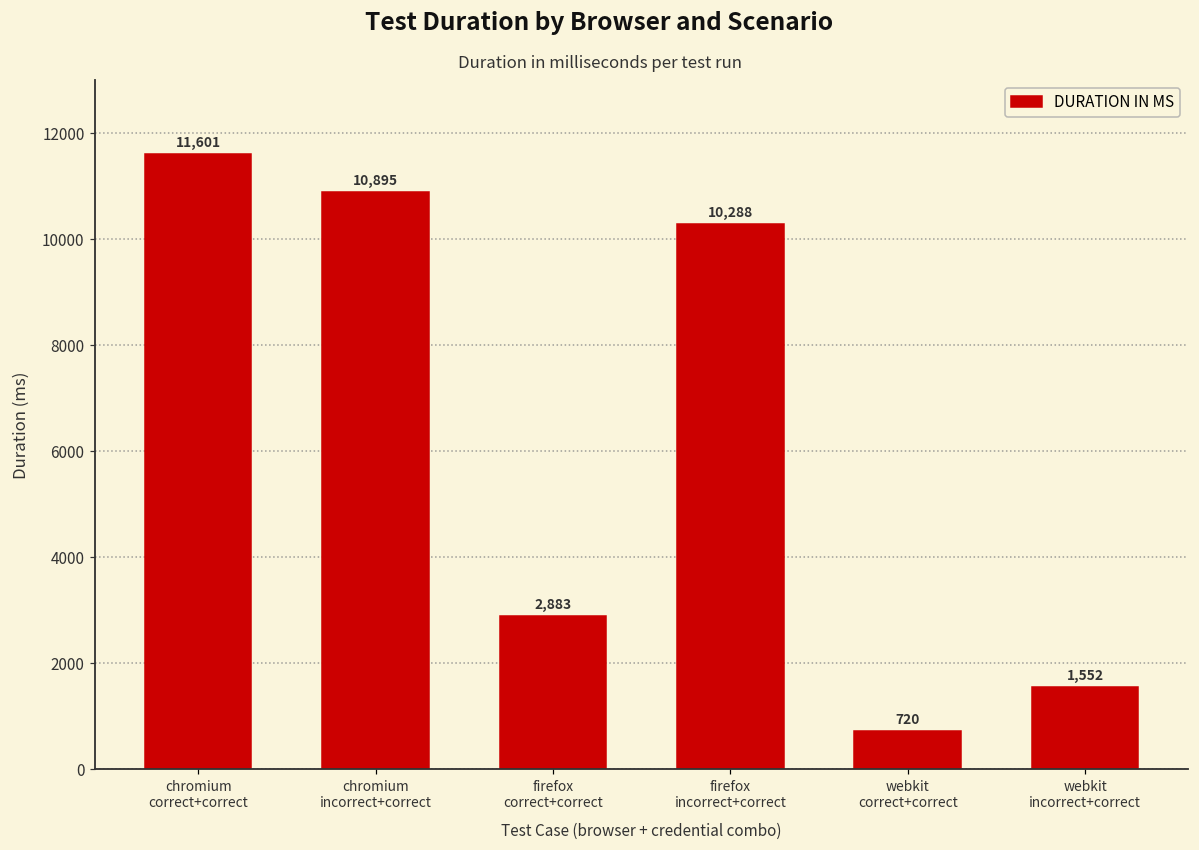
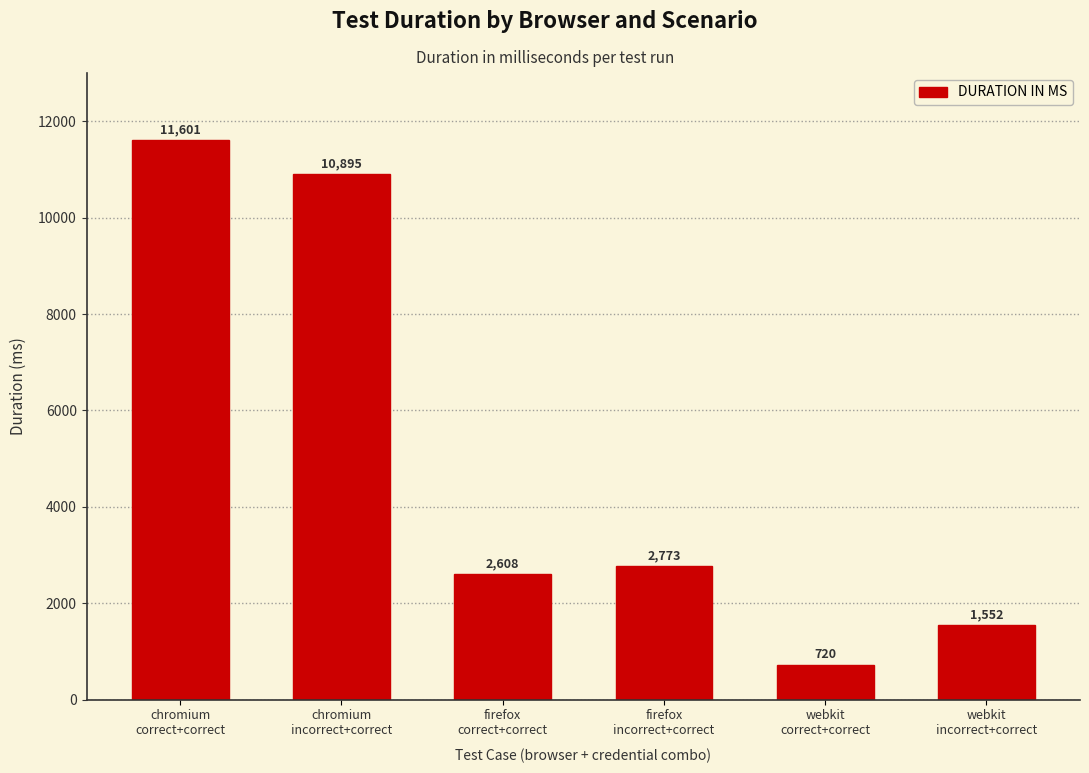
  {
    "chromium correct+correct": "11,601",
    "chromium incorrect+correct": "10,895",
-   "firefox correct+correct": "2,883",
-   "firefox incorrect+correct": "10,288",
+   "firefox correct+correct": "2,608",
+   "firefox incorrect+correct": "2,773",
    "webkit correct+correct": "720",
    "webkit incorrect+correct": "1,552"
  }
